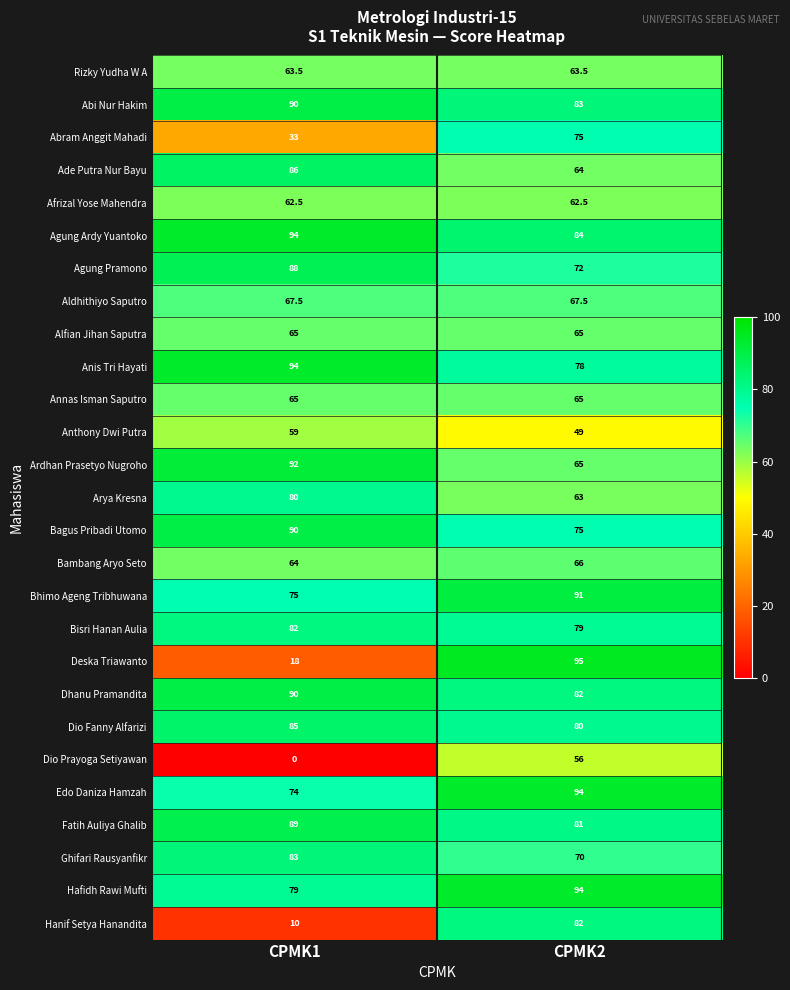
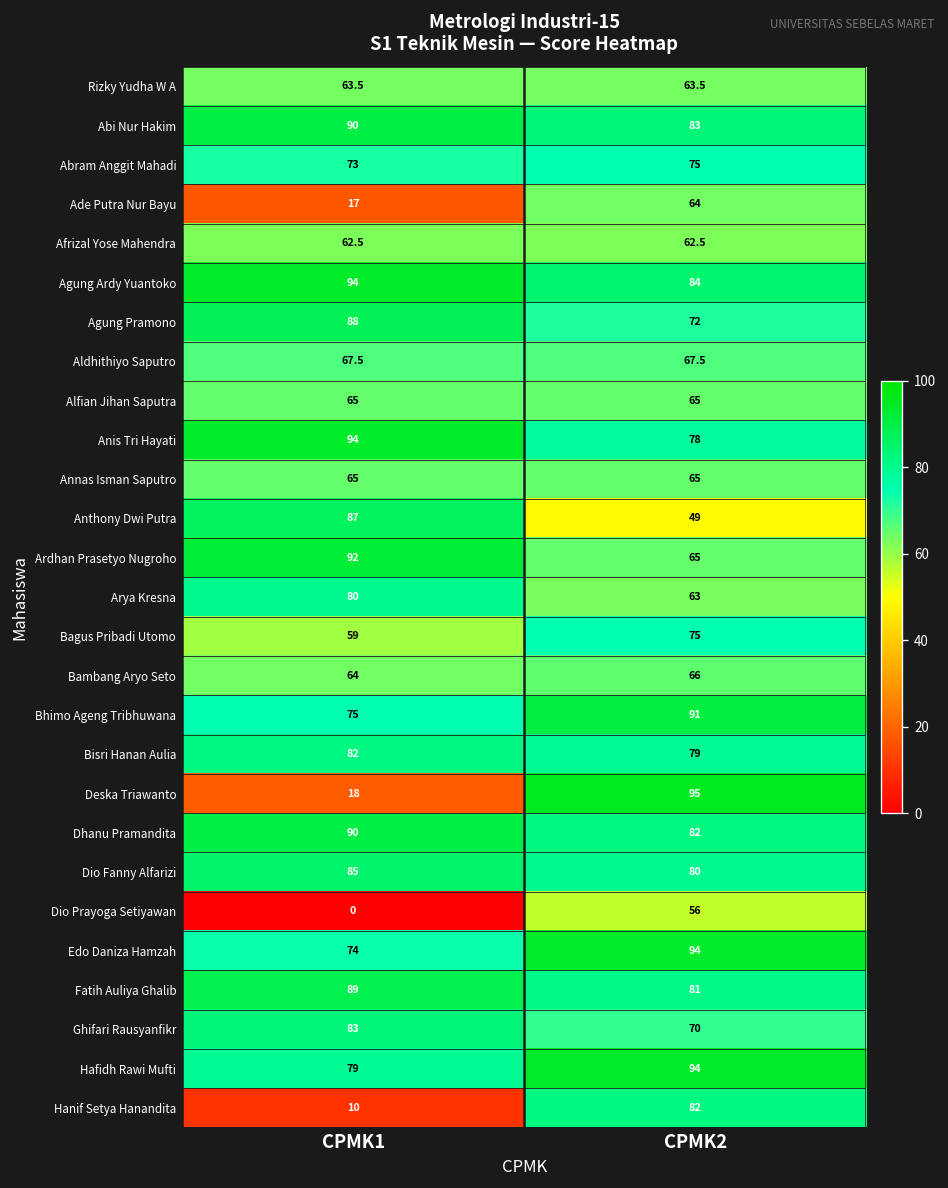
  {
    "Rizky Yudha W A": {
      "CPMK1": 63.5,
      "CPMK2": 63.5
    },
    "Abi Nur Hakim": {
      "CPMK1": 90,
      "CPMK2": 83
    },
    "Abram Anggit Mahadi": {
-     "CPMK1": 33,
+     "CPMK1": 73,
      "CPMK2": 75
    },
    "Ade Putra Nur Bayu": {
-     "CPMK1": 86,
+     "CPMK1": 17,
      "CPMK2": 64
    },
    "Afrizal Yose Mahendra": {
      "CPMK1": 62.5,
      "CPMK2": 62.5
    },
    "Agung Ardy Yuantoko": {
      "CPMK1": 94,
      "CPMK2": 84
    },
    "Agung Pramono": {
      "CPMK1": 88,
      "CPMK2": 72
    },
    "Aldhithiyo Saputro": {
      "CPMK1": 67.5,
      "CPMK2": 67.5
    },
    "Alfian Jihan Saputra": {
      "CPMK1": 65,
      "CPMK2": 65
    },
    "Anis Tri Hayati": {
      "CPMK1": 94,
      "CPMK2": 78
    },
    "Annas Isman Saputro": {
      "CPMK1": 65,
      "CPMK2": 65
    },
    "Anthony Dwi Putra": {
-     "CPMK1": 59,
+     "CPMK1": 87,
      "CPMK2": 49
    },
    "Ardhan Prasetyo Nugroho": {
      "CPMK1": 92,
      "CPMK2": 65
    },
    "Arya Kresna": {
      "CPMK1": 80,
      "CPMK2": 63
    },
    "Bagus Pribadi Utomo": {
-     "CPMK1": 90,
+     "CPMK1": 59,
      "CPMK2": 75
    },
    "Bambang Aryo Seto": {
      "CPMK1": 64,
      "CPMK2": 66
    },
    "Bhimo Ageng Tribhuwana": {
      "CPMK1": 75,
      "CPMK2": 91
    },
    "Bisri Hanan Aulia": {
      "CPMK1": 82,
      "CPMK2": 79
    },
    "Deska Triawanto": {
      "CPMK1": 18,
      "CPMK2": 95
    },
    "Dhanu Pramandita": {
      "CPMK1": 90,
      "CPMK2": 82
    },
    "Dio Fanny Alfarizi": {
      "CPMK1": 85,
      "CPMK2": 80
    },
    "Dio Prayoga Setiyawan": {
      "CPMK1": 0,
      "CPMK2": 56
    },
    "Edo Daniza Hamzah": {
      "CPMK1": 74,
      "CPMK2": 94
    },
    "Fatih Auliya Ghalib": {
      "CPMK1": 89,
      "CPMK2": 81
    },
    "Ghifari Rausyanfikr": {
      "CPMK1": 83,
      "CPMK2": 70
    },
    "Hafidh Rawi Mufti": {
      "CPMK1": 79,
      "CPMK2": 94
    },
    "Hanif Setya Hanandita": {
      "CPMK1": 10,
      "CPMK2": 82
    }
  }
